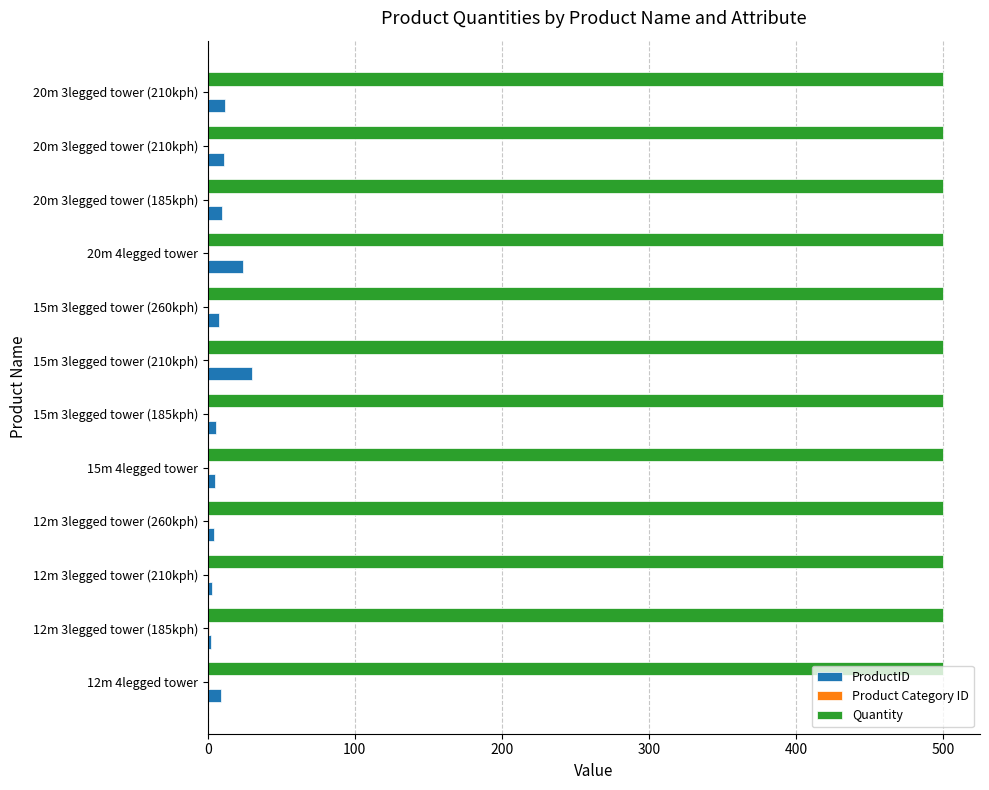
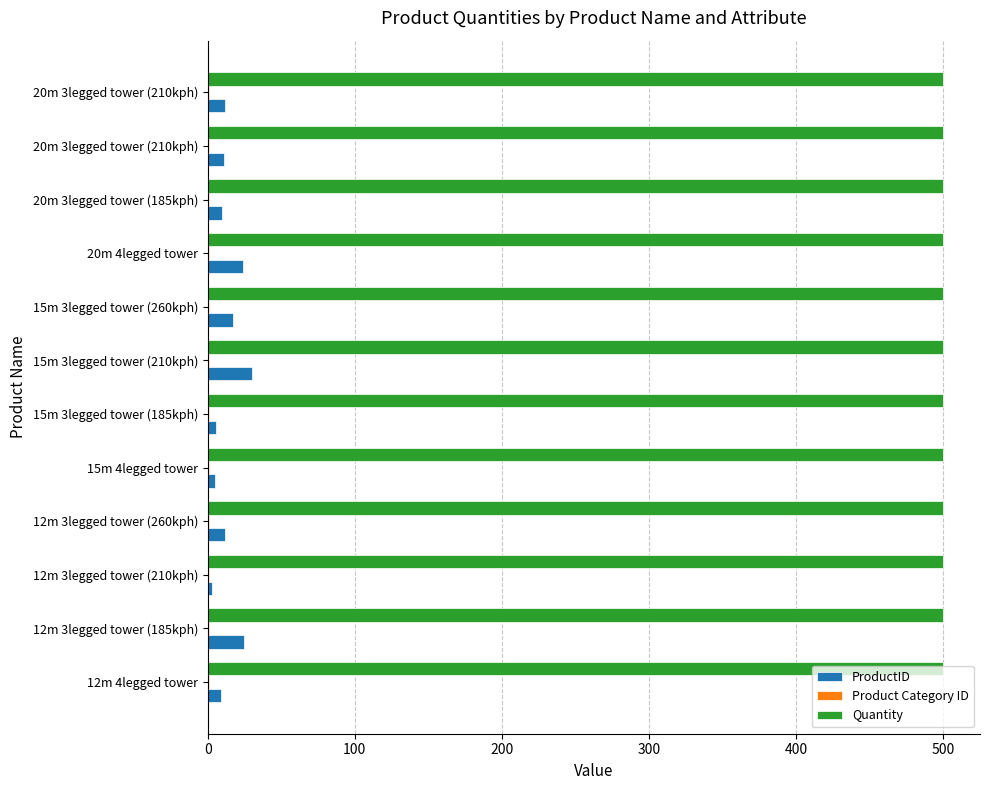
  {
    "ProductID": {
      "20m 3legged tower (185kph)": 10,
      "20m 4legged tower": 24,
-     "15m 3legged tower (260kph)": 8,
+     "15m 3legged tower (260kph)": 17,
      "15m 3legged tower (210kph)": 30,
      "15m 3legged tower (185kph)": 6,
      "15m 4legged tower": 5,
-     "12m 3legged tower (260kph)": 4,
+     "12m 3legged tower (260kph)": 12,
      "12m 3legged tower (210kph)": 3,
-     "12m 3legged tower (185kph)": 2,
+     "12m 3legged tower (185kph)": 25,
      "12m 4legged tower": 9
    },
    "Quantity": {
      "20m 3legged tower (185kph)": 500,
      "20m 4legged tower": 500,
      "15m 3legged tower (260kph)": 500,
      "15m 3legged tower (210kph)": 500,
      "15m 3legged tower (185kph)": 500,
      "15m 4legged tower": 500,
      "12m 3legged tower (260kph)": 500,
      "12m 3legged tower (210kph)": 500,
      "12m 3legged tower (185kph)": 500
    }
  }
